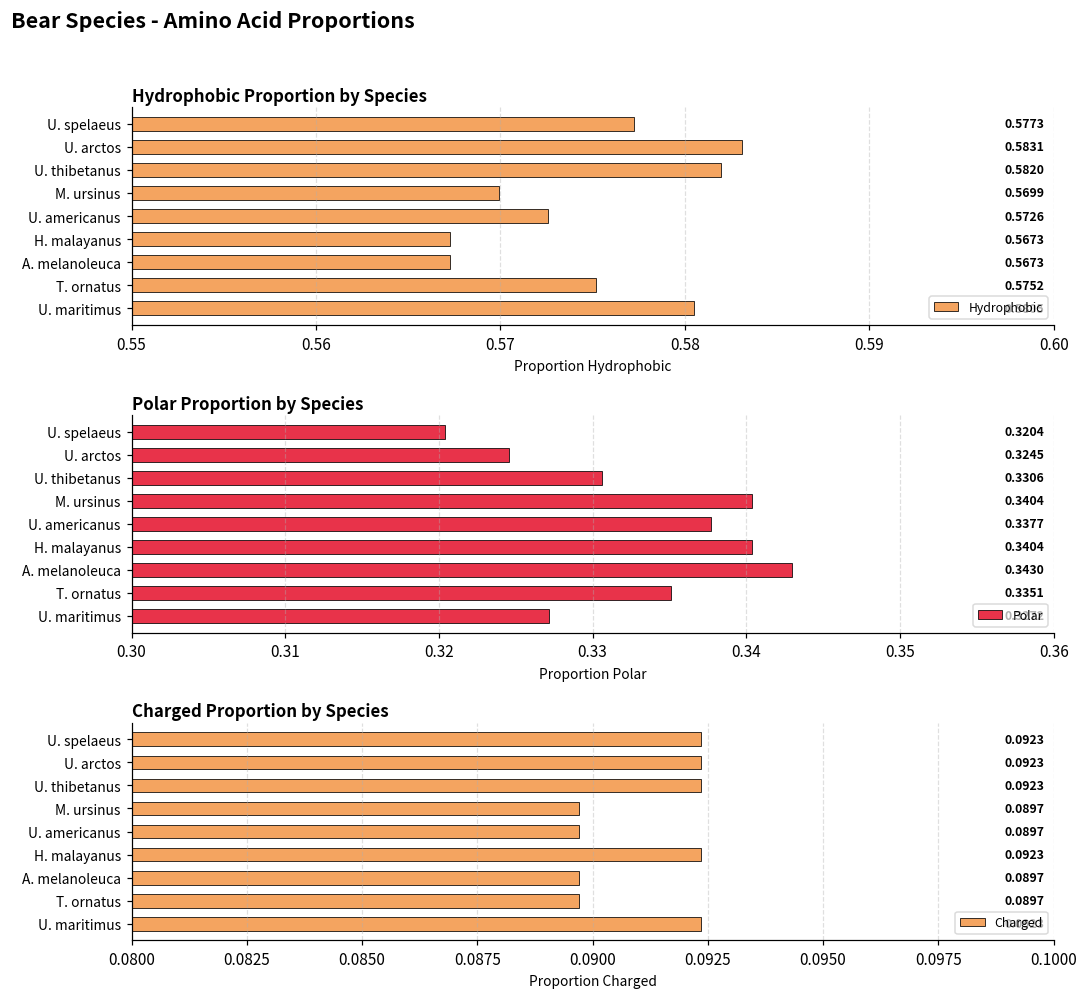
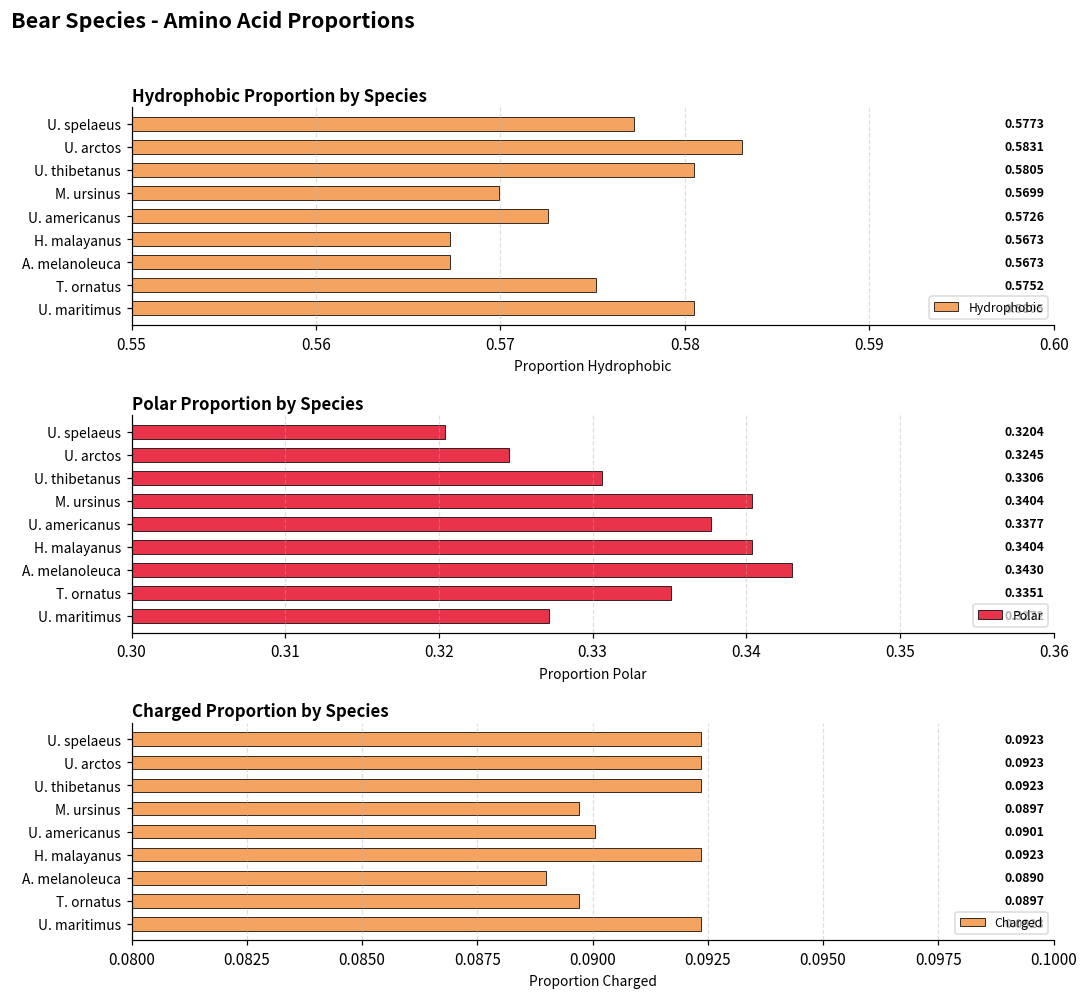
  {
    "Hydrophobic Proportion by Species": {
-     "U. thibetanus": 0.5820
+     "U. thibetanus": 0.5805
    },
    "Polar Proportion by Species": {
      "U. spelaeus": 0.3204,
      "U. arctos": 0.3245,
      "U. thibetanus": 0.3306,
      "M. ursinus": 0.3404,
      "U. americanus": 0.3377,
      "H. malayanus": 0.3404,
      "A. melanoleuca": 0.3430,
      "T. ornatus": 0.3351,
      "U. maritimus": 0.3272
    },
    "Charged Proportion by Species": {
-     "U. americanus": 0.0897,
-     "A. melanoleuca": 0.0897
+     "U. americanus": 0.0901,
+     "A. melanoleuca": 0.0890
    }
  }
